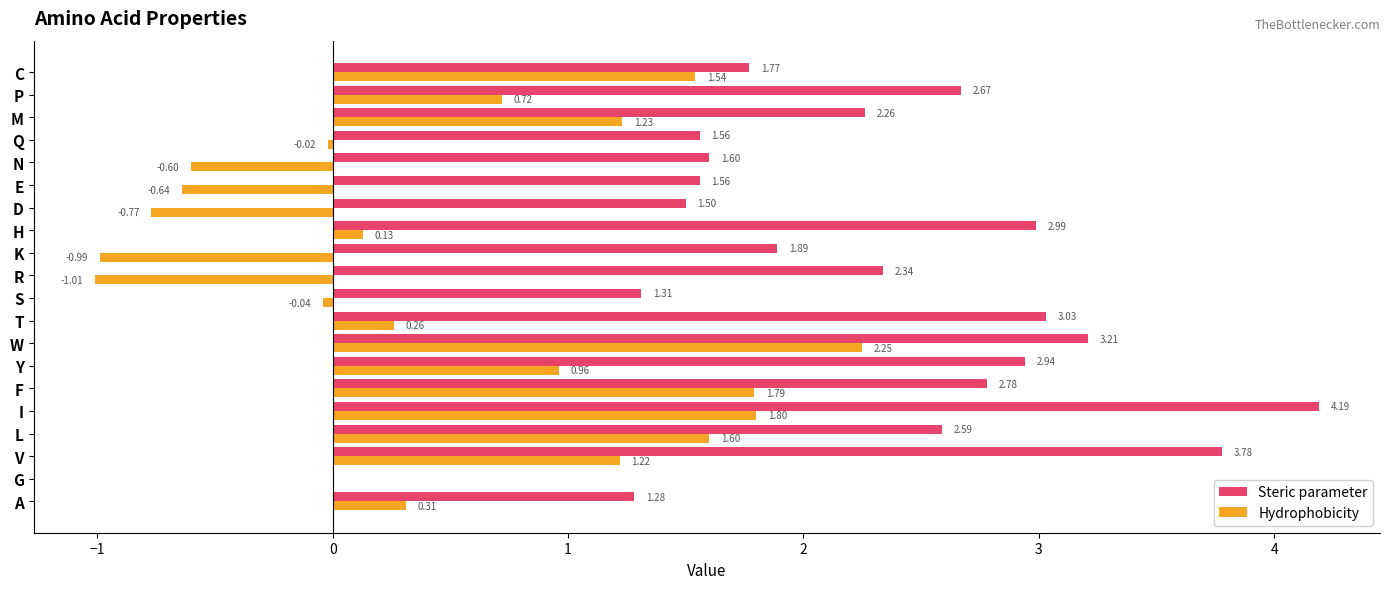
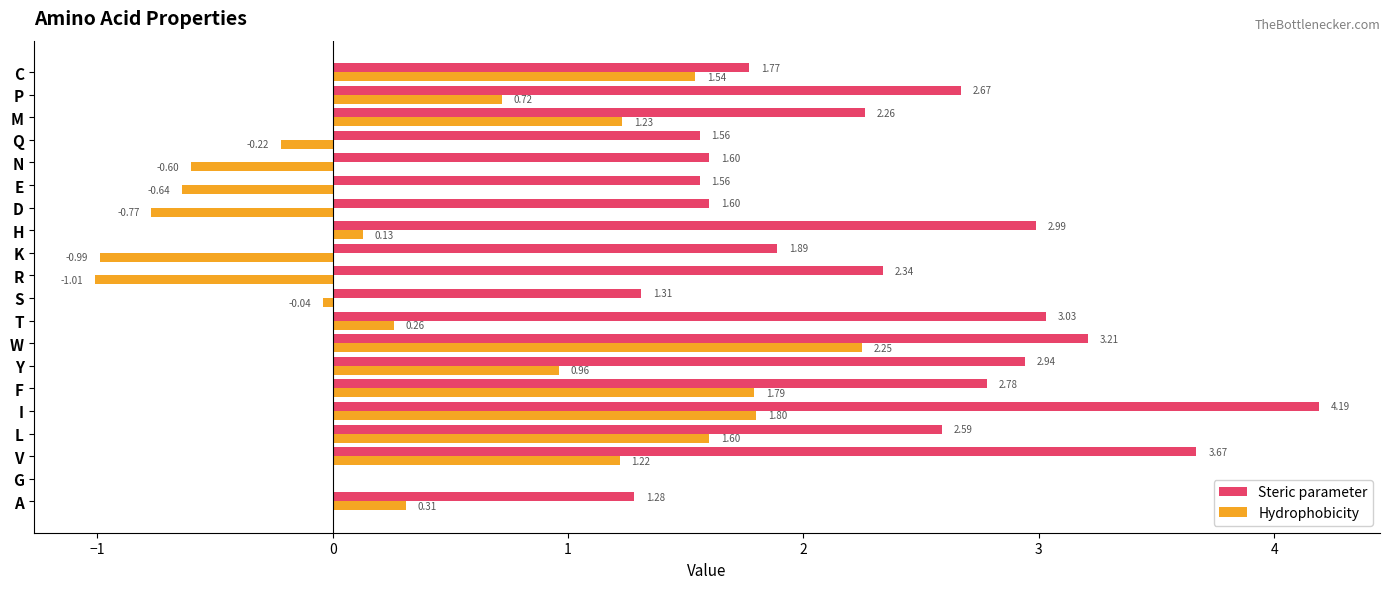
  {
    "Steric parameter": {
      "C": 1.77,
      "P": 2.67,
      "M": 2.26,
      "Q": 1.56,
      "N": 1.60,
      "E": 1.56,
-     "D": 1.50,
+     "D": 1.60,
      "H": 2.99,
      "K": 1.89,
      "R": 2.34,
      "S": 1.31,
      "T": 3.03,
      "W": 3.21,
      "Y": 2.94,
      "F": 2.78,
      "I": 4.19,
      "L": 2.59,
-     "V": 3.78,
+     "V": 3.67,
      "A": 1.28
    },
    "Hydrophobicity": {
      "C": 1.54,
      "P": 0.72,
      "M": 1.23,
-     "Q": -0.02,
+     "Q": -0.22,
      "N": -0.60,
      "E": -0.64,
      "D": -0.77,
      "H": 0.13,
      "K": -0.99,
      "R": -1.01,
      "S": -0.04,
      "T": 0.26,
      "W": 2.25,
      "Y": 0.96,
      "F": 1.79,
      "I": 1.80,
      "L": 1.60,
      "V": 1.22,
      "A": 0.31
    }
  }
